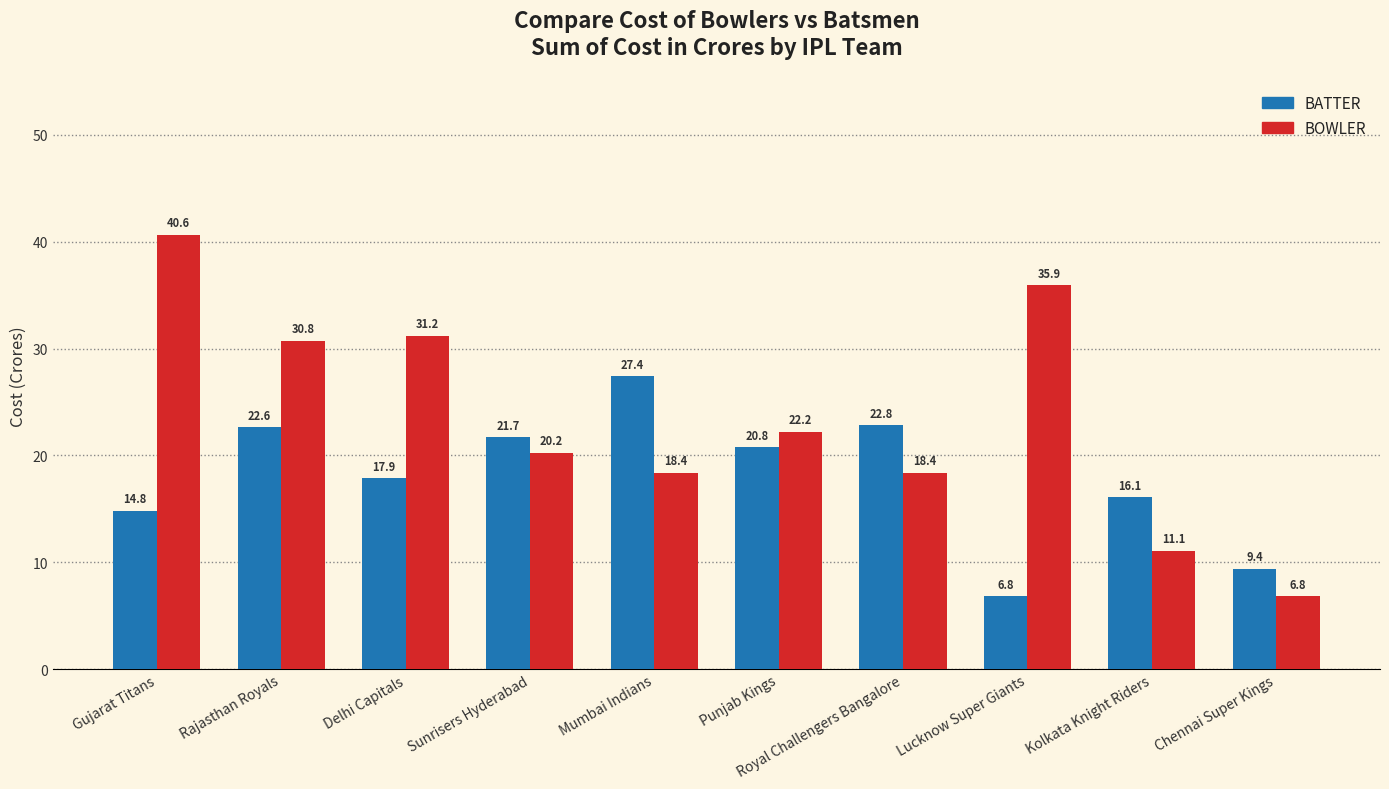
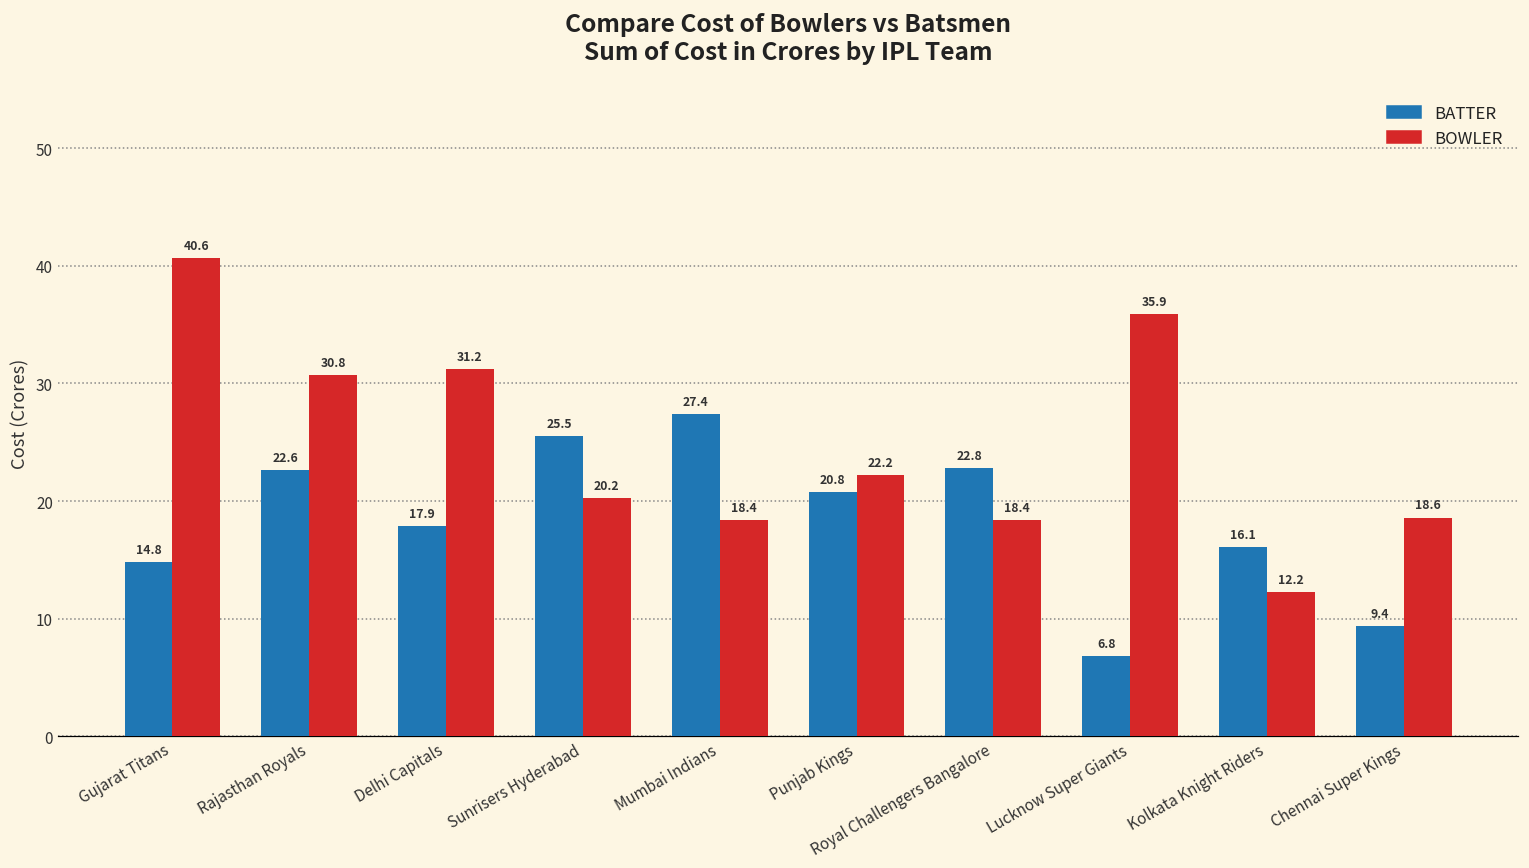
  {
    "BATTER": {
      "Gujarat Titans": 14.8,
      "Rajasthan Royals": 22.6,
      "Delhi Capitals": 17.9,
-     "Sunrisers Hyderabad": 21.7,
+     "Sunrisers Hyderabad": 25.5,
      "Mumbai Indians": 27.4,
      "Punjab Kings": 20.8,
      "Royal Challengers Bangalore": 22.8,
      "Lucknow Super Giants": 6.8,
      "Kolkata Knight Riders": 16.1,
      "Chennai Super Kings": 9.4
    },
    "BOWLER": {
      "Gujarat Titans": 40.6,
      "Rajasthan Royals": 30.8,
      "Delhi Capitals": 31.2,
      "Sunrisers Hyderabad": 20.2,
      "Mumbai Indians": 18.4,
      "Punjab Kings": 22.2,
      "Royal Challengers Bangalore": 18.4,
      "Lucknow Super Giants": 35.9,
-     "Kolkata Knight Riders": 11.1,
-     "Chennai Super Kings": 6.8
+     "Kolkata Knight Riders": 12.2,
+     "Chennai Super Kings": 18.6
    }
  }
